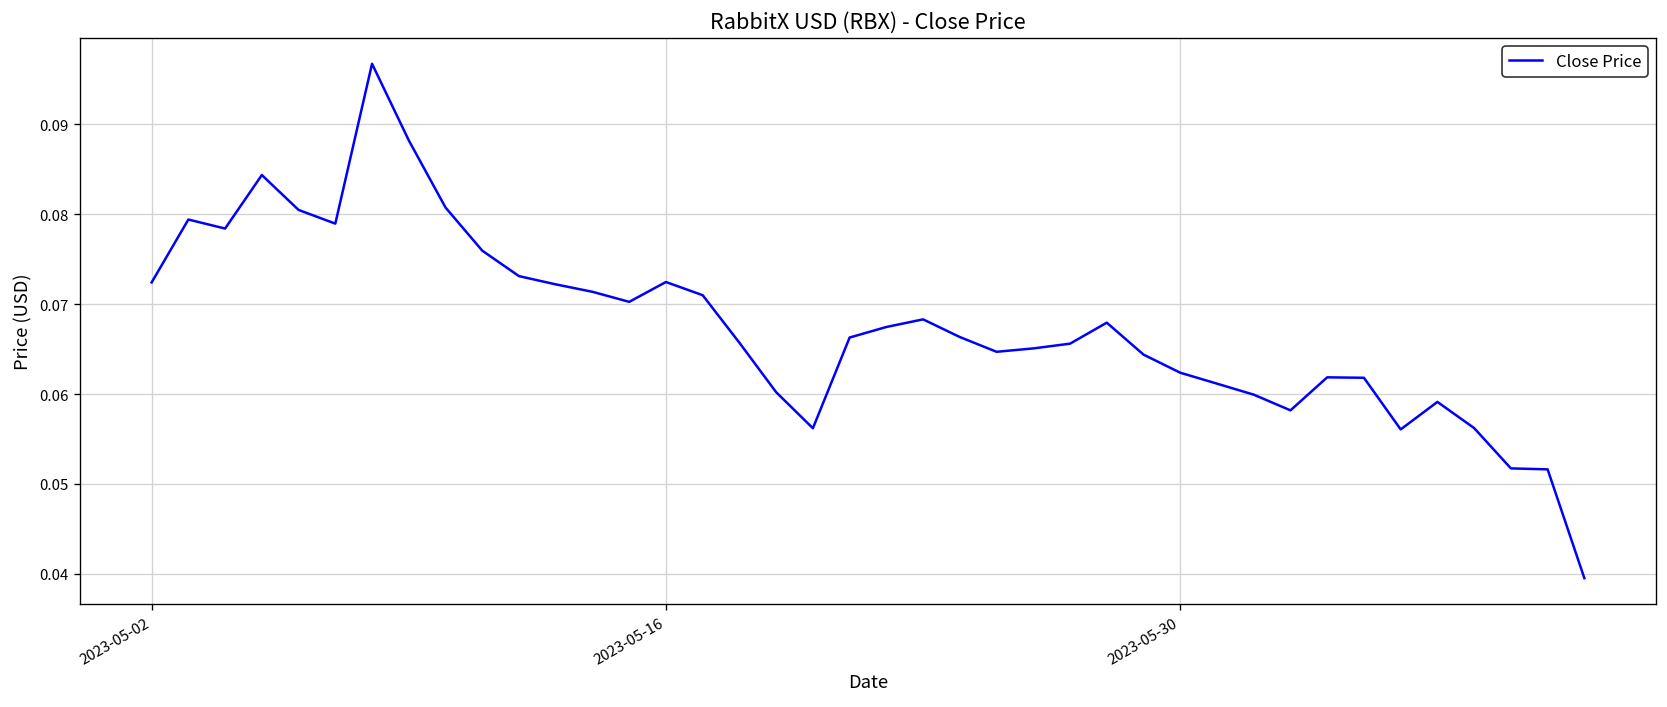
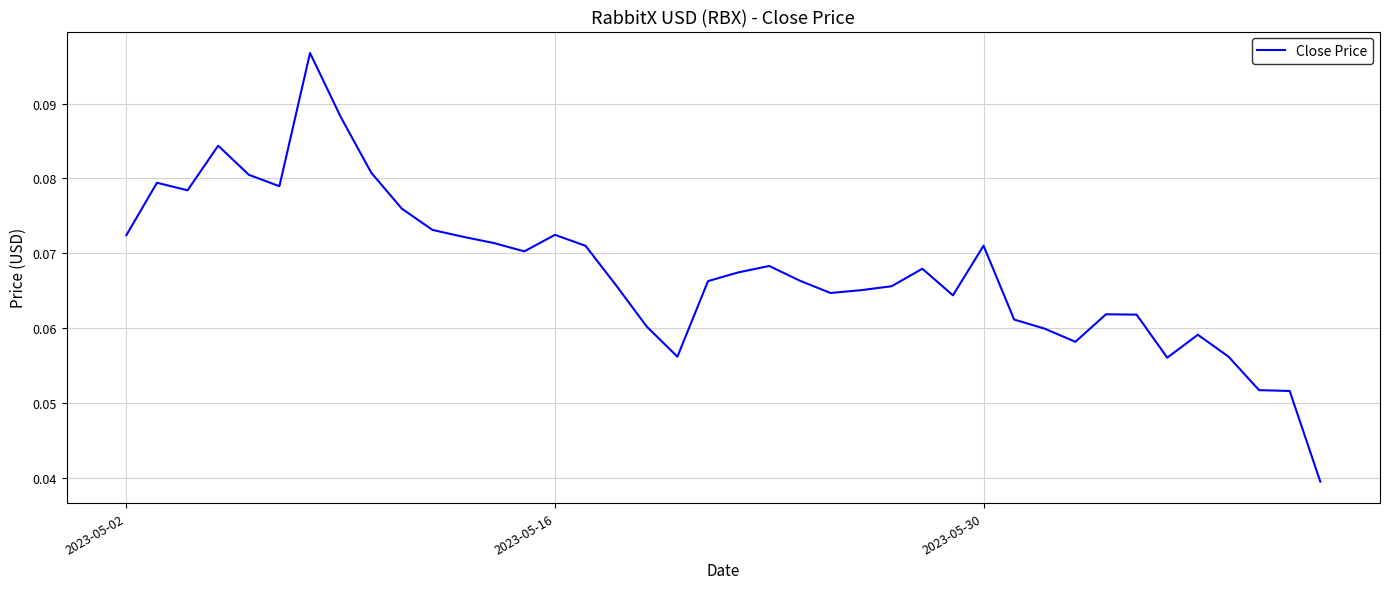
  {
    "2023-05-02": 0.072,
    "2023-05-16": 0.072,
-   "2023-05-30": 0.062
+   "2023-05-30": 0.071
  }
